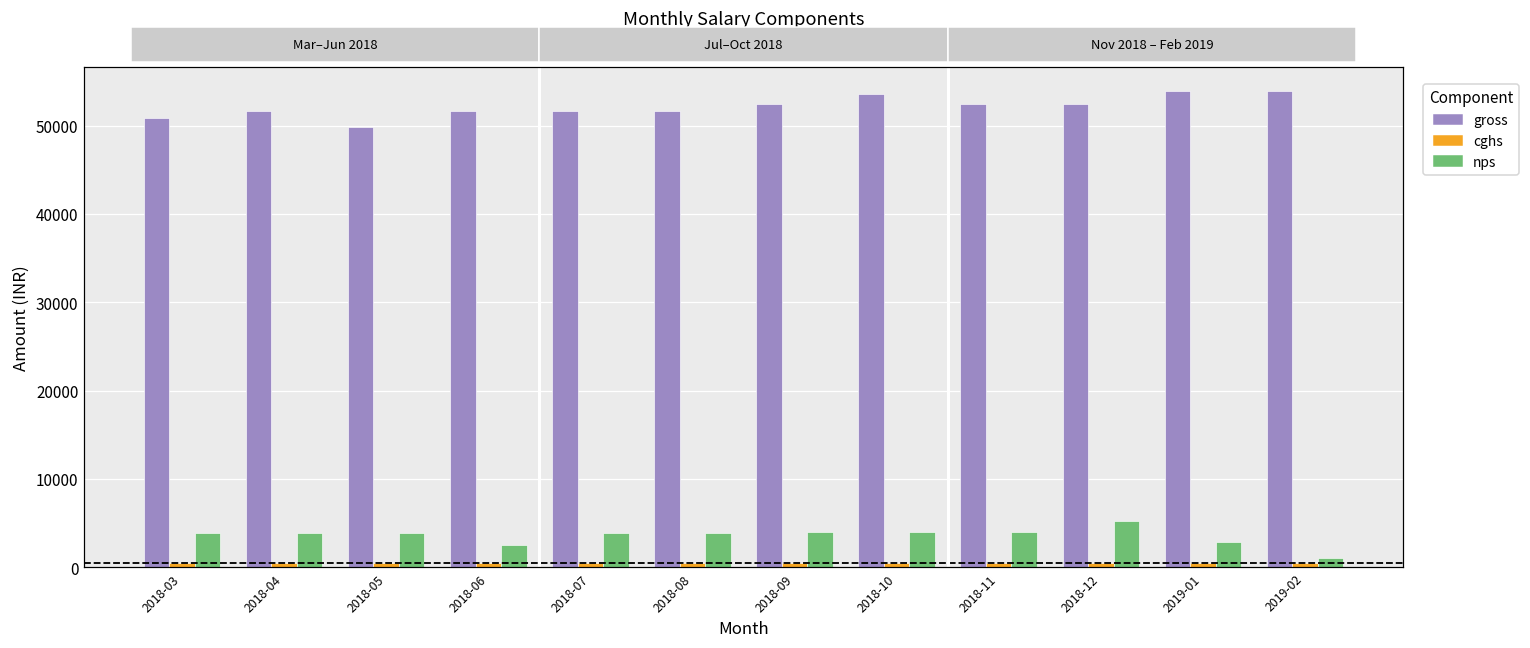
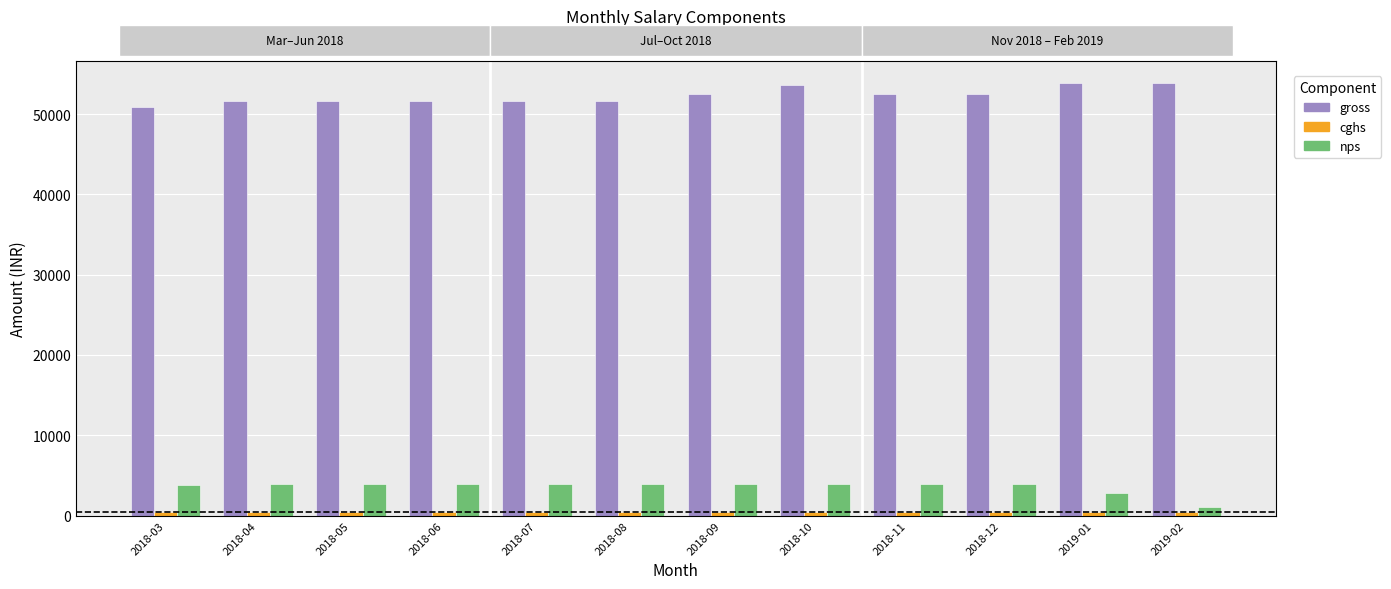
  {
    "gross": {
      "2018-03": 51000,
      "2018-04": 52000,
-     "2018-05": 50000,
+     "2018-05": 52000,
      "2018-06": 52000,
      "2018-07": 52000,
      "2018-08": 52000,
      "2018-09": 52000,
      "2018-10": 54000,
      "2018-11": 52000,
      "2018-12": 52000,
      "2019-01": 54000,
      "2019-02": 54000
    },
    "cghs": {
      "2018-03": 0,
      "2018-04": 0,
      "2018-05": 0,
      "2018-06": 0,
      "2018-07": 0,
      "2018-08": 0,
      "2018-09": 0,
      "2018-10": 0,
      "2018-11": 0,
      "2018-12": 0,
      "2019-01": 0,
      "2019-02": 0
    },
    "nps": {
      "2018-03": 4000,
      "2018-04": 4000,
      "2018-05": 4000,
-     "2018-06": 3000,
+     "2018-06": 4000,
      "2018-07": 4000,
      "2018-08": 4000,
      "2018-09": 4000,
      "2018-10": 4000,
      "2018-11": 4000,
-     "2018-12": 5000,
+     "2018-12": 4000,
      "2019-01": 3000,
      "2019-02": 1000
    }
  }
